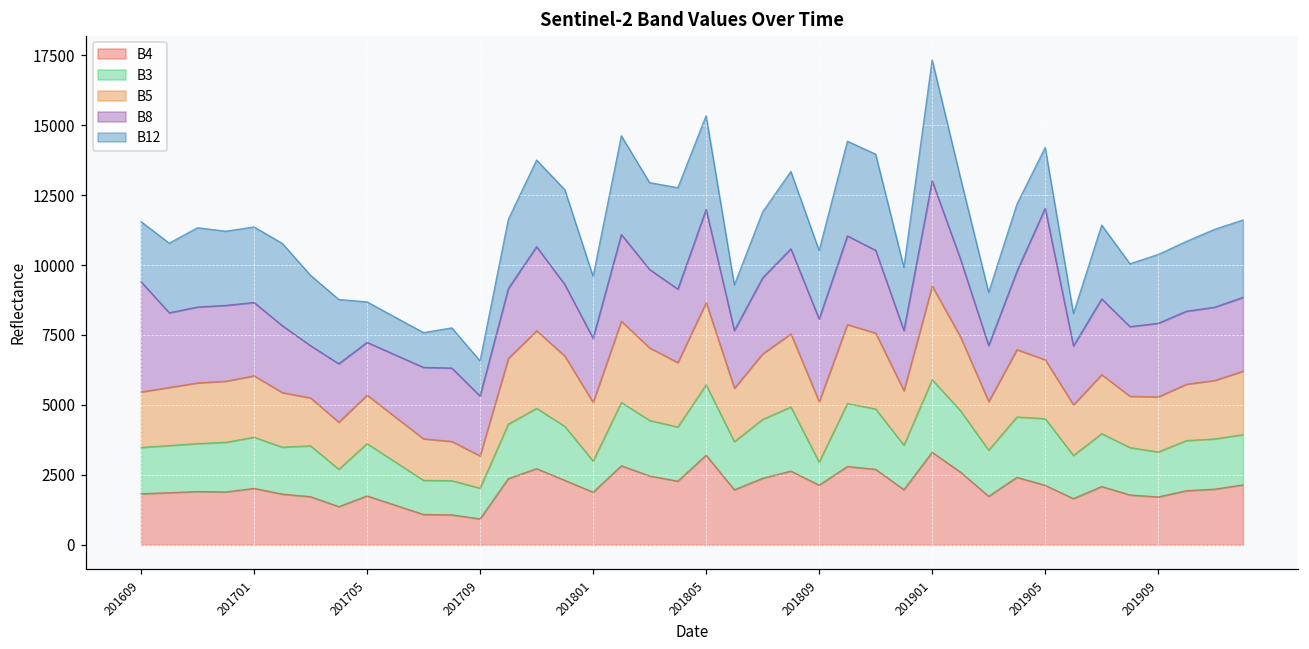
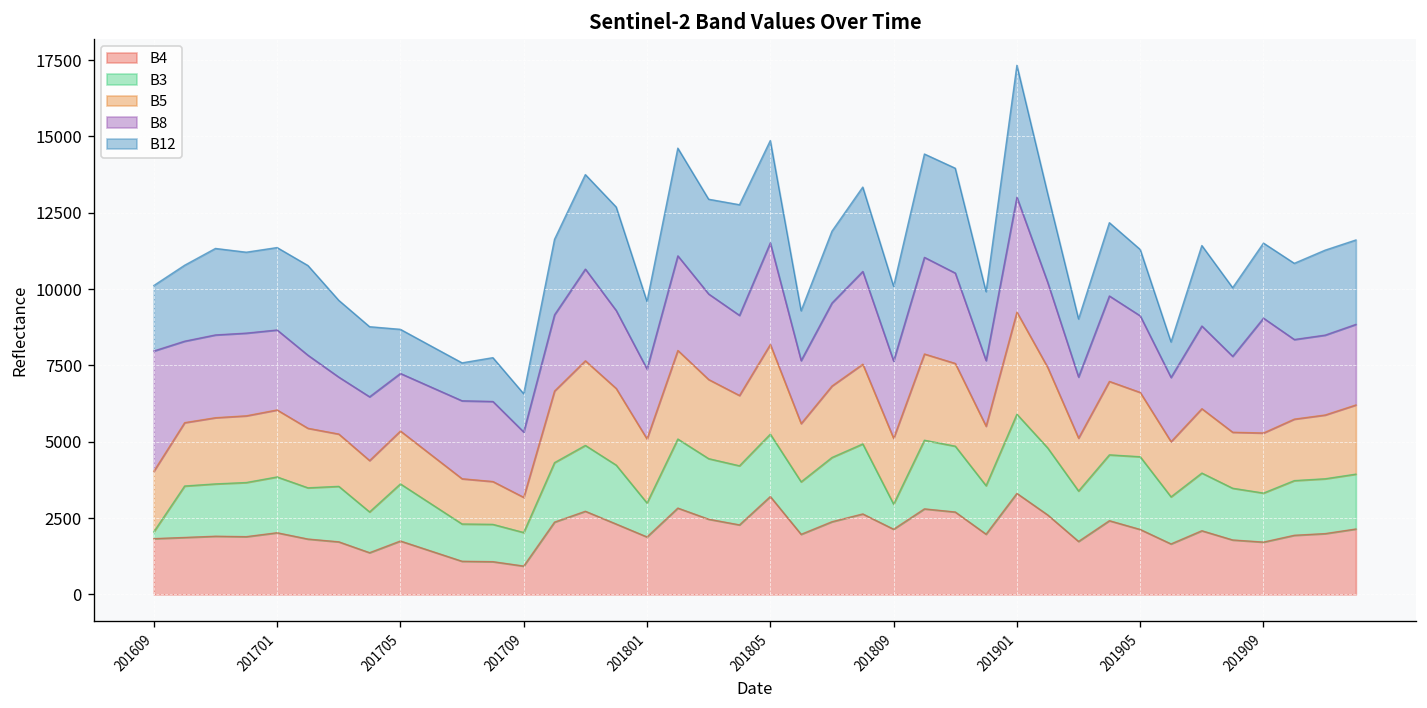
  {
    "B3": {
-     "201609": 1700,
+     "201609": 200,
      "201701": 1800,
      "201705": 1900,
      "201709": 1100,
      "201801": 1100,
-     "201805": 2500,
+     "201805": 2000,
      "201809": 800,
      "201901": 2600,
      "201905": 2400,
      "201909": 1600
    },
    "B8": {
      "201609": 3900,
      "201701": 2600,
      "201705": 1900,
      "201709": 2100,
      "201801": 2300,
      "201805": 3300,
-     "201809": 3000,
+     "201809": 2500,
      "201901": 3800,
-     "201905": 5400,
-     "201909": 2600
+     "201905": 2500,
+     "201909": 3800
    }
  }
